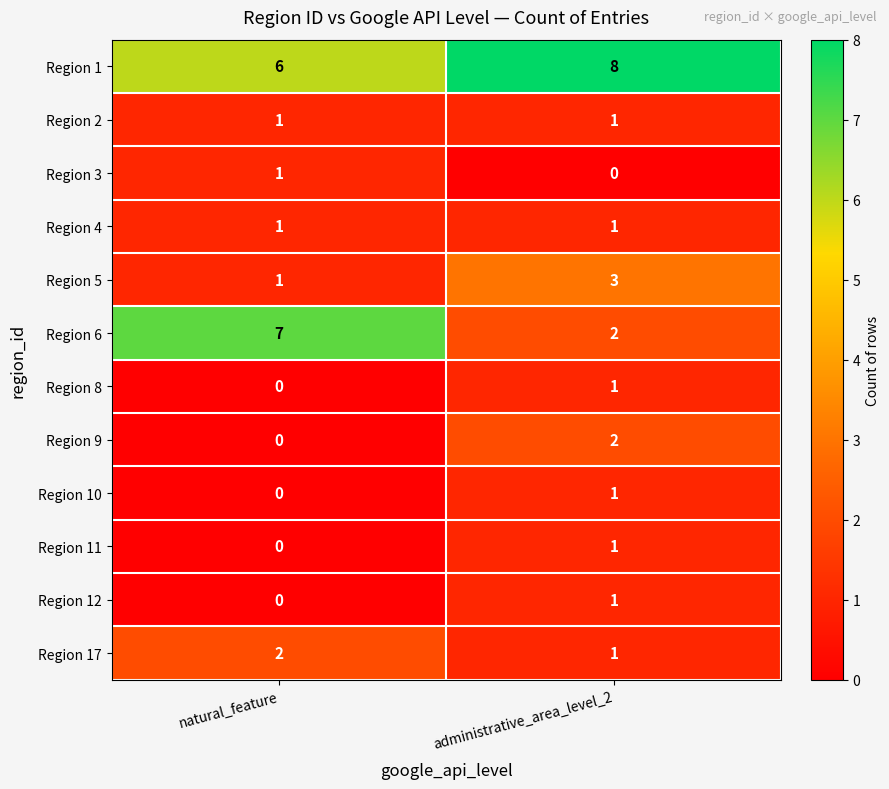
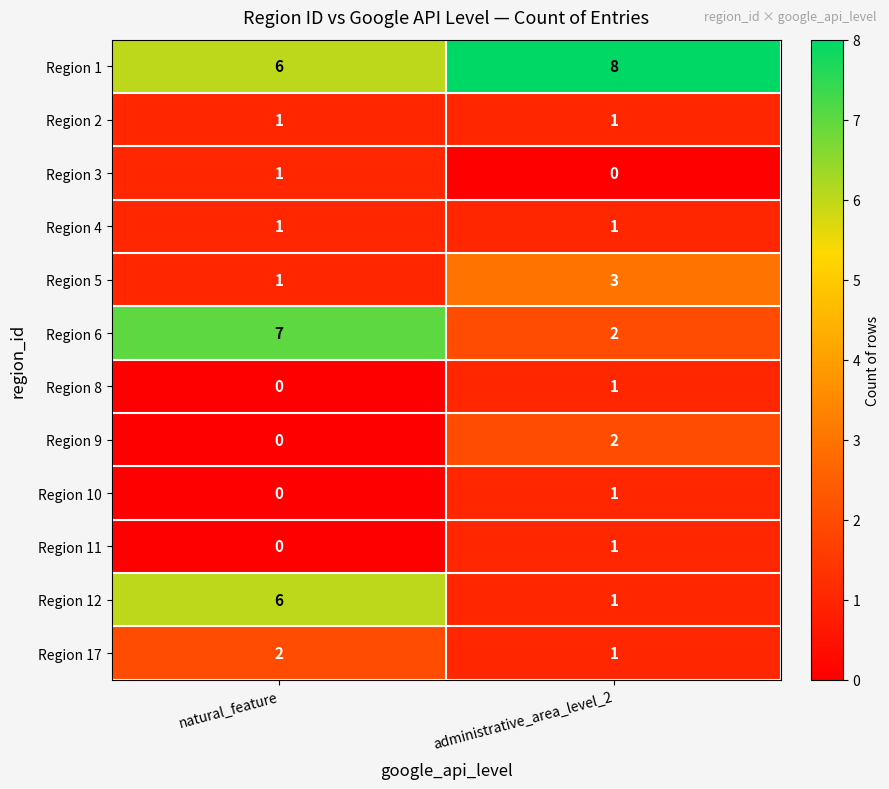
  {
    "Region 1": {
      "natural_feature": 6,
      "administrative_area_level_2": 8
    },
    "Region 2": {
      "natural_feature": 1,
      "administrative_area_level_2": 1
    },
    "Region 3": {
      "natural_feature": 1,
      "administrative_area_level_2": 0
    },
    "Region 4": {
      "natural_feature": 1,
      "administrative_area_level_2": 1
    },
    "Region 5": {
      "natural_feature": 1,
      "administrative_area_level_2": 3
    },
    "Region 6": {
      "natural_feature": 7,
      "administrative_area_level_2": 2
    },
    "Region 8": {
      "natural_feature": 0,
      "administrative_area_level_2": 1
    },
    "Region 9": {
      "natural_feature": 0,
      "administrative_area_level_2": 2
    },
    "Region 10": {
      "natural_feature": 0,
      "administrative_area_level_2": 1
    },
    "Region 11": {
      "natural_feature": 0,
      "administrative_area_level_2": 1
    },
    "Region 12": {
-     "natural_feature": 0,
+     "natural_feature": 6,
      "administrative_area_level_2": 1
    },
    "Region 17": {
      "natural_feature": 2,
      "administrative_area_level_2": 1
    }
  }
